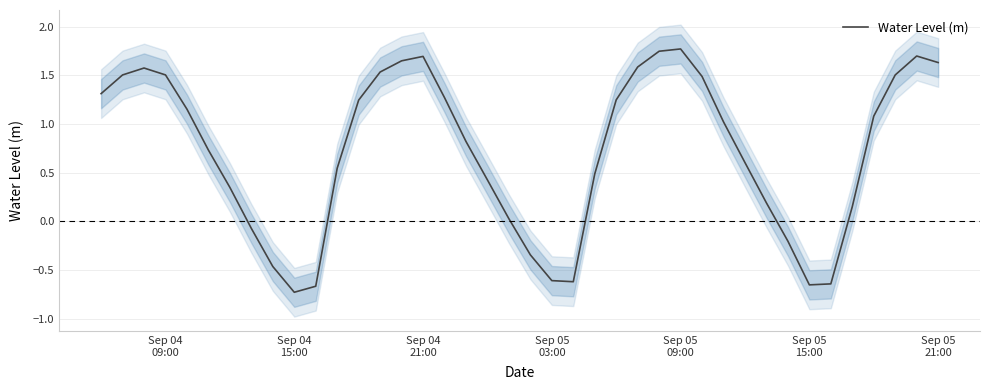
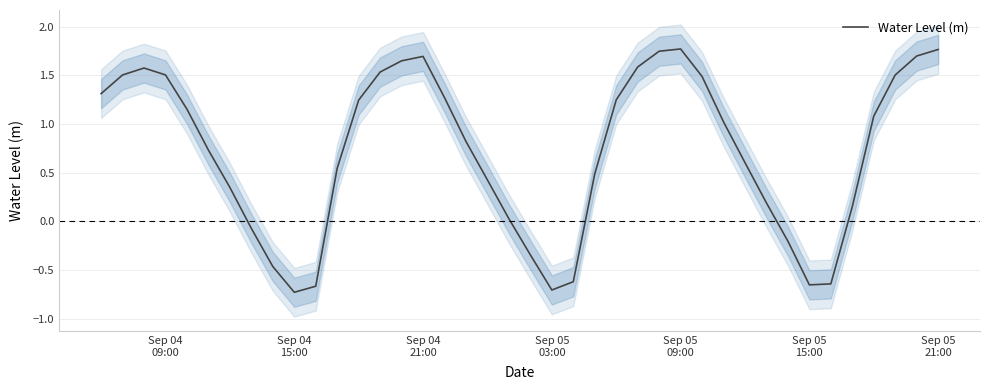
  {
    "Water Level (m)": {
      "Sep 04 09:00": 1.5,
      "Sep 04 15:00": -0.7,
      "Sep 04 21:00": 1.7,
-     "Sep 05 03:00": -0.6,
+     "Sep 05 03:00": -0.7,
      "Sep 05 09:00": 1.8,
      "Sep 05 15:00": -0.7,
-     "Sep 05 21:00": 1.6
+     "Sep 05 21:00": 1.8
    }
  }
